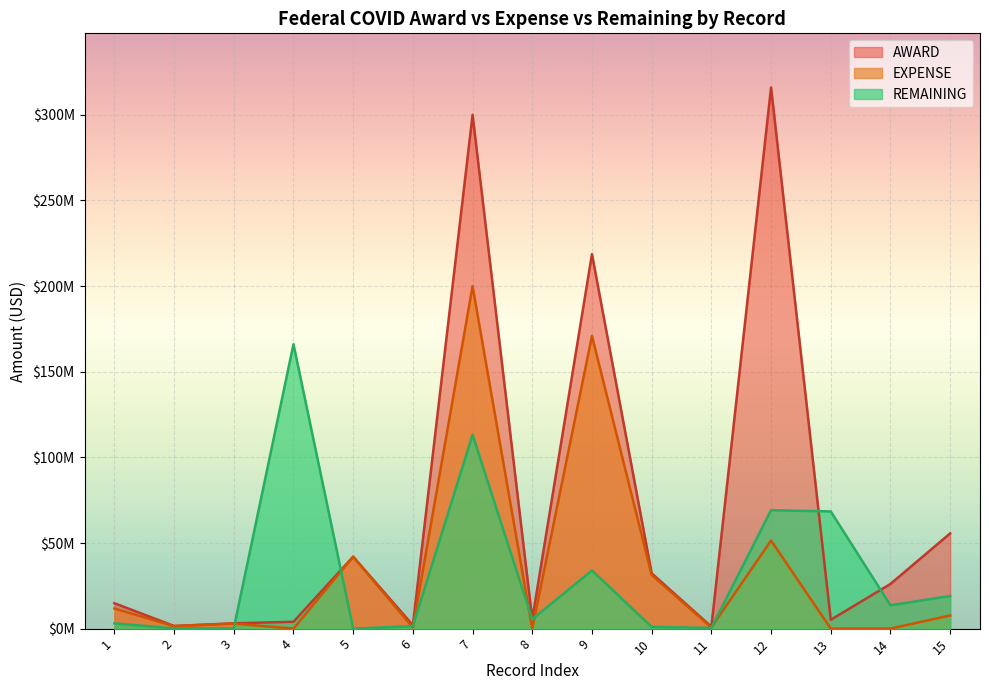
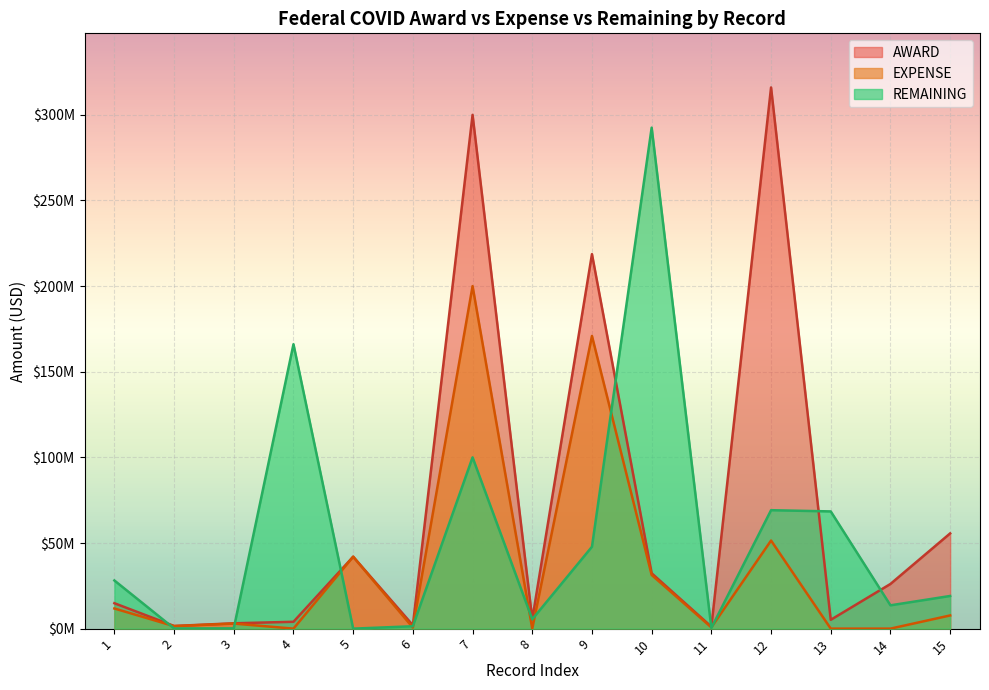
  {
    "REMAINING": {
-     "1": "$3000000",
+     "1": "$28000000",
      "3": "$0",
      "4": "$166000000",
      "5": "$0",
-     "7": "$113000000",
-     "9": "$34000000",
-     "10": "$1000000",
+     "7": "$100000000",
+     "9": "$48000000",
+     "10": "$293000000",
      "12": "$69000000",
      "13": "$68000000",
      "14": "$14000000",
      "15": "$19000000"
    }
  }
